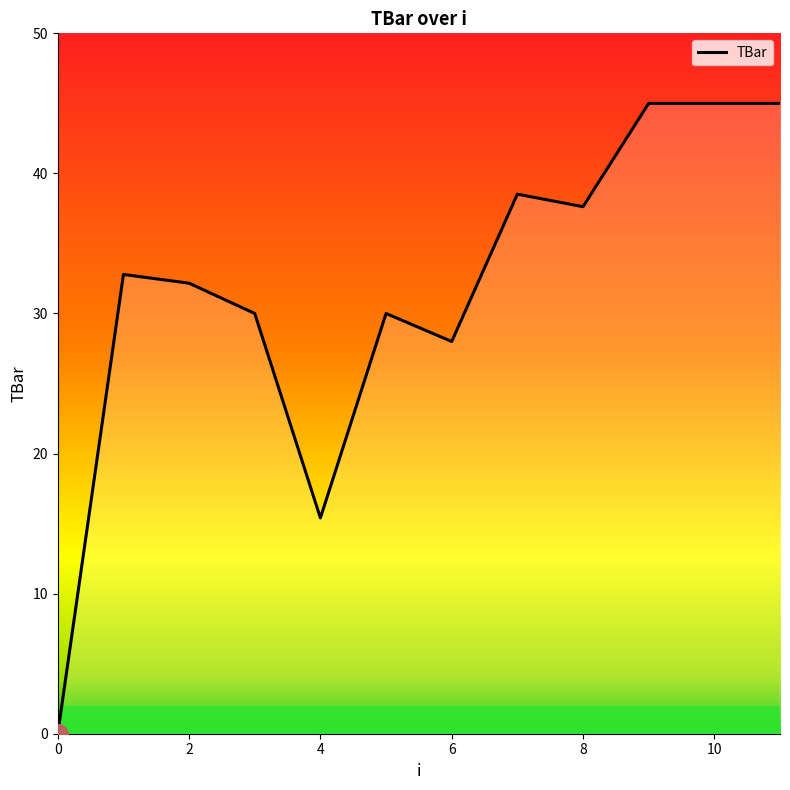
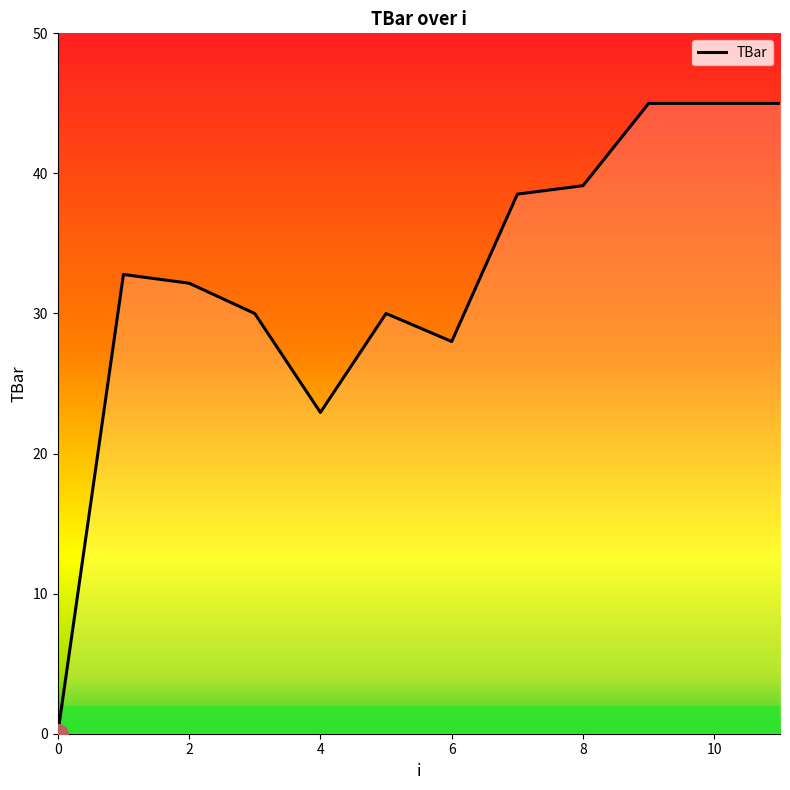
  {
    "TBar": {
      "2": 32.2,
-     "4": 15.4,
+     "4": 22.9,
      "6": 28.0,
-     "8": 37.6,
+     "8": 39.1,
      "10": 45.0
    }
  }
